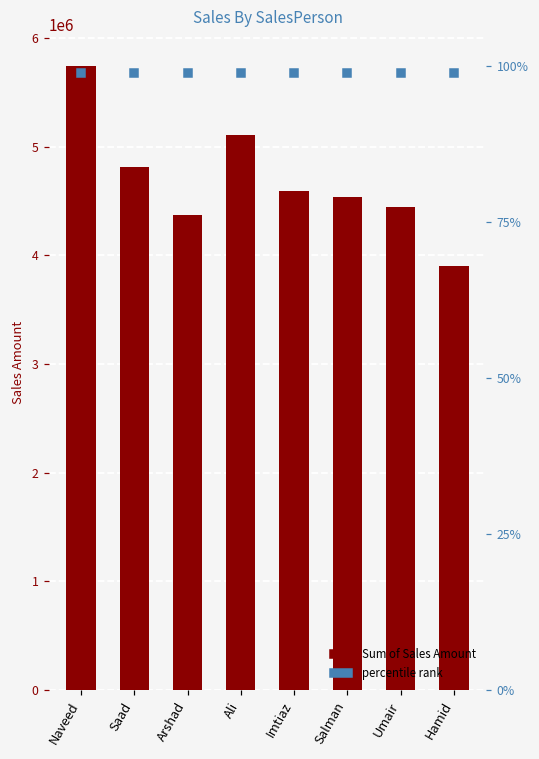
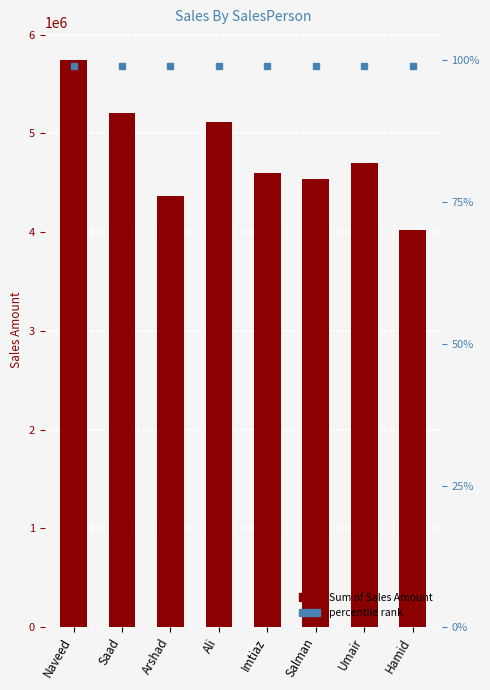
  {
    "Sum of Sales Amount": {
      "Naveed": 5700000,
-     "Saad": 4800000,
+     "Saad": 5200000,
      "Arshad": 4400000,
      "Ali": 5100000,
      "Imtiaz": 4600000,
      "Salman": 4500000,
-     "Umair": 4400000,
-     "Hamid": 3900000
+     "Umair": 4700000,
+     "Hamid": 4000000
    }
  }
